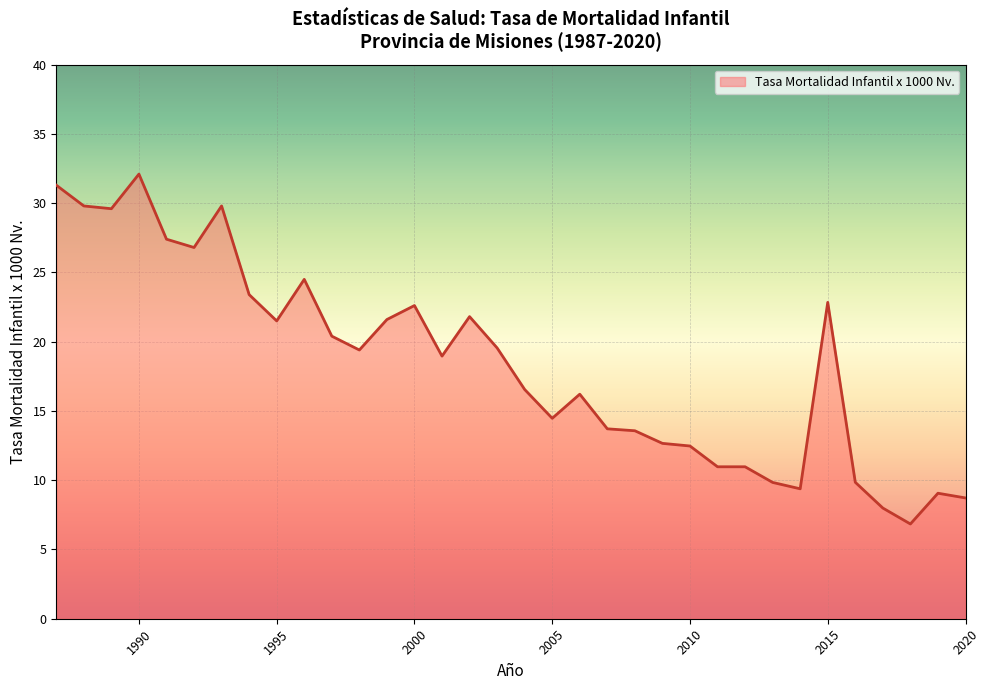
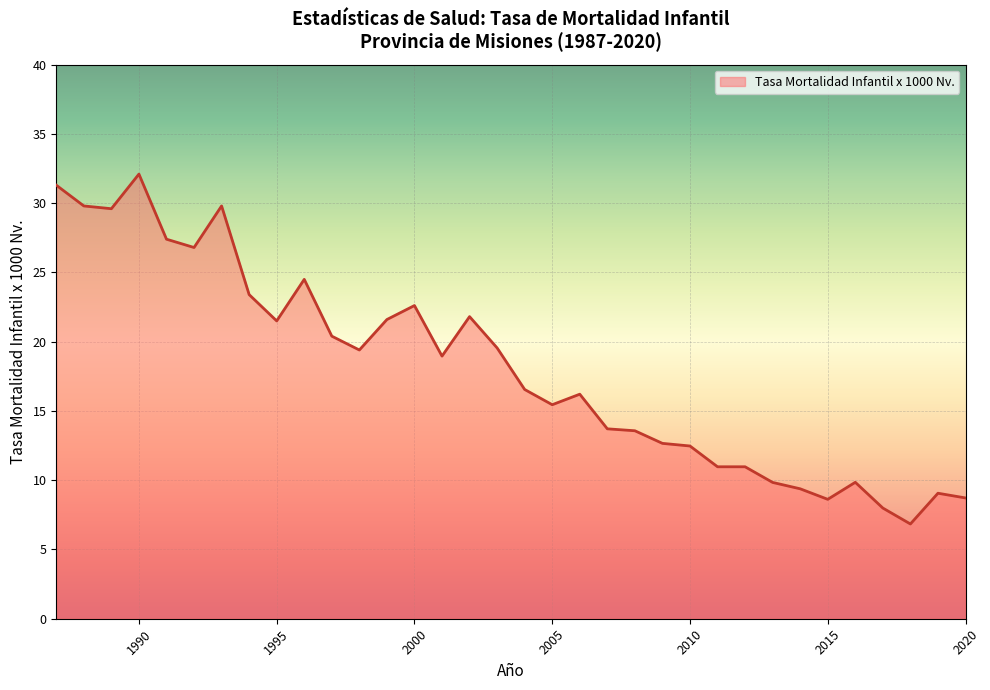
  {
    "1990": 32.1,
    "1995": 21.5,
    "2000": 22.6,
-   "2005": 14.5,
+   "2005": 15.5,
    "2010": 12.5,
-   "2015": 22.8,
+   "2015": 8.6,
    "2020": 8.7
  }
